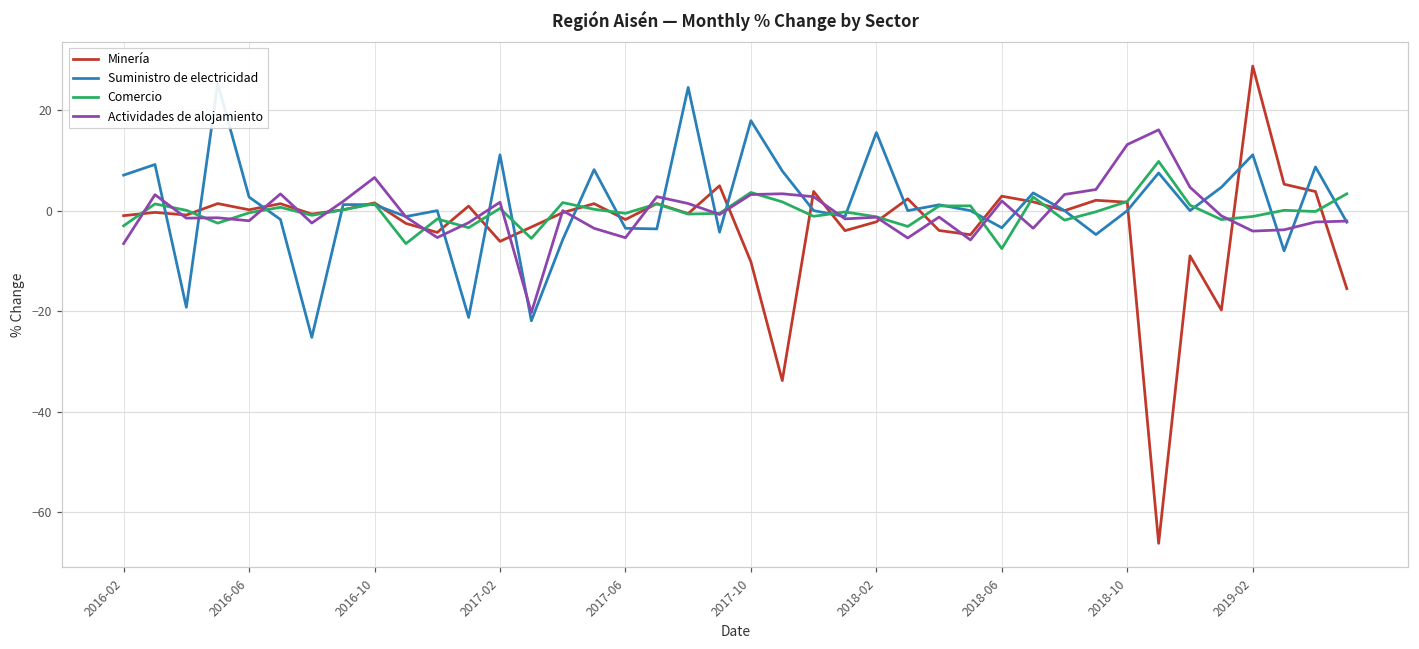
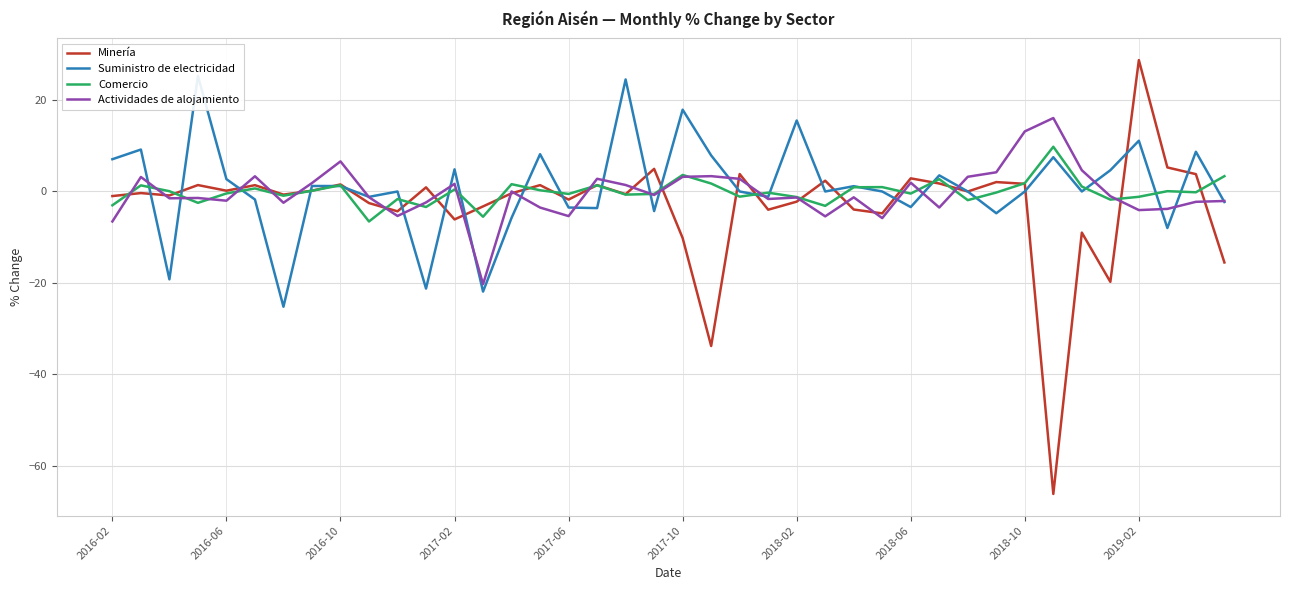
  {
    "Minería": {
      "2016-02": -1,
      "2016-06": 0,
      "2017-02": -6,
      "2017-06": -2,
      "2017-10": -10,
      "2018-02": -2,
      "2018-06": 3,
      "2019-02": 29
    },
    "Suministro de electricidad": {
      "2016-02": 7,
      "2016-06": 3,
-     "2017-02": 11,
+     "2017-02": 5,
      "2017-06": -4,
      "2017-10": 18,
      "2018-02": 16,
      "2018-06": -3,
      "2018-10": 0,
      "2019-02": 11
    },
    "Comercio": {
      "2016-02": -3,
      "2016-06": 0,
      "2017-02": 0,
      "2017-06": -1,
-     "2018-06": -8,
+     "2018-06": 0,
      "2019-02": -1
    },
    "Actividades de alojamiento": {
      "2016-02": -7,
      "2016-06": -2,
      "2016-10": 7,
      "2017-02": 2,
      "2017-06": -5,
      "2018-06": 2,
      "2018-10": 13,
      "2019-02": -4
    }
  }
